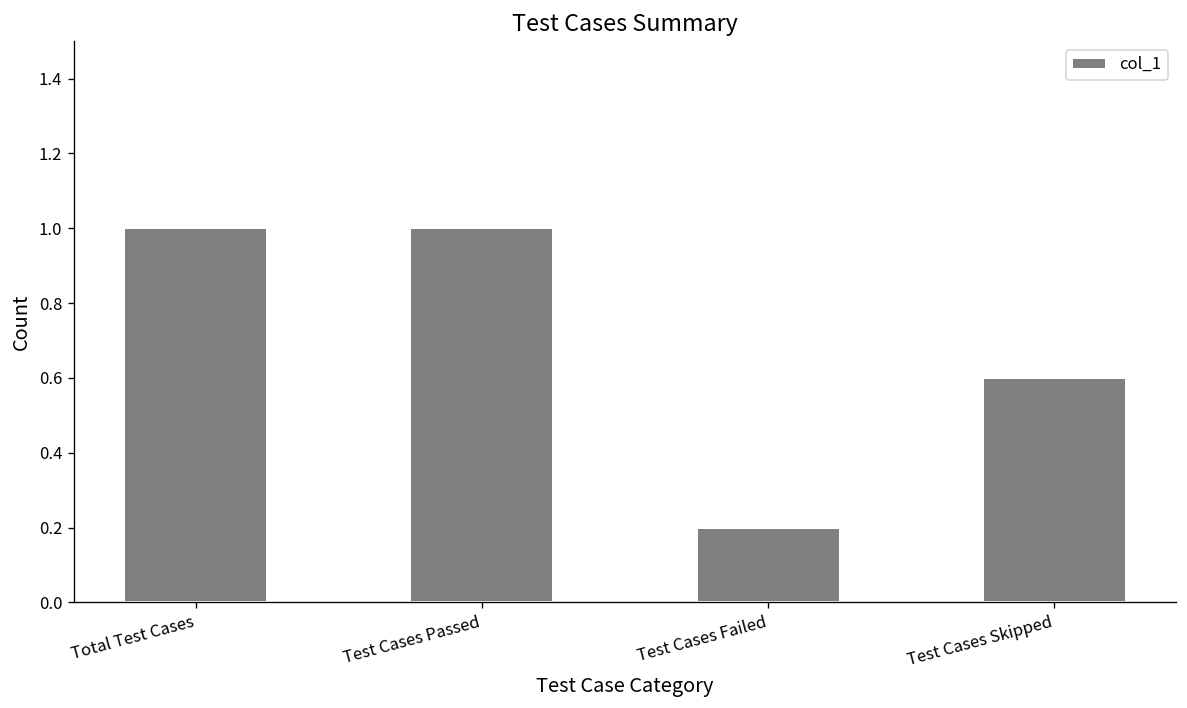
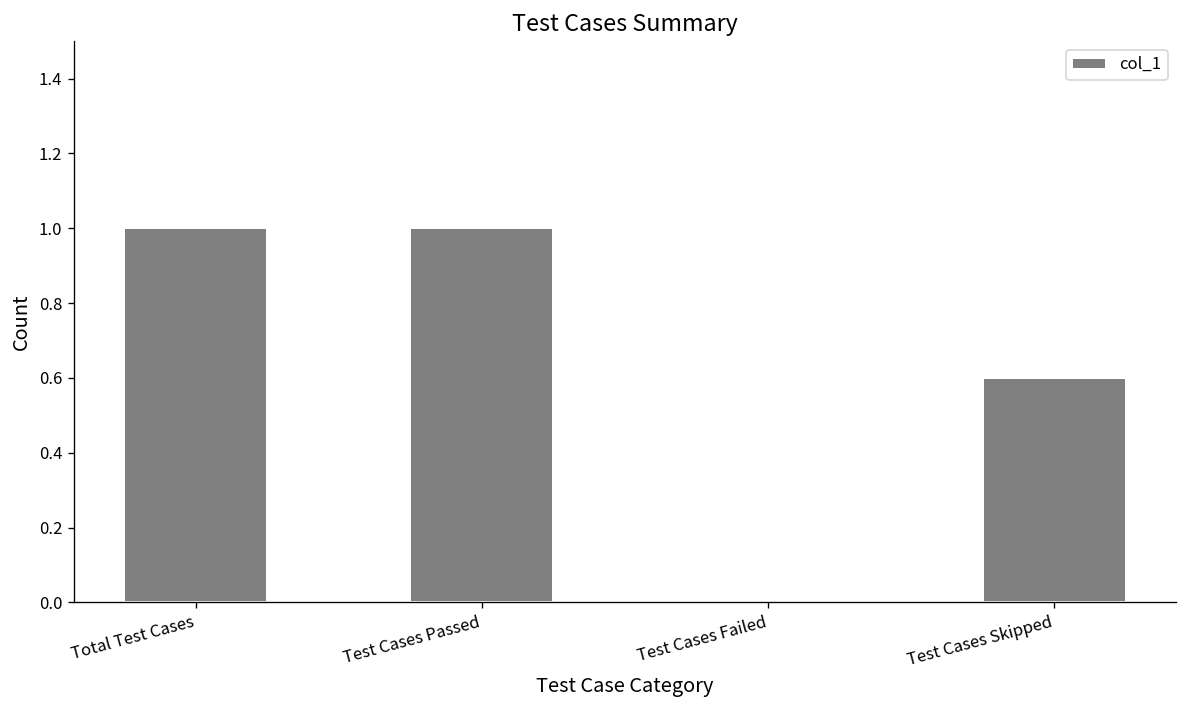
  {
    "Total Test Cases": 1.0,
    "Test Cases Passed": 1.0,
-   "Test Cases Failed": 0.2,
+   "Test Cases Failed": 0.0,
    "Test Cases Skipped": 0.6
  }
